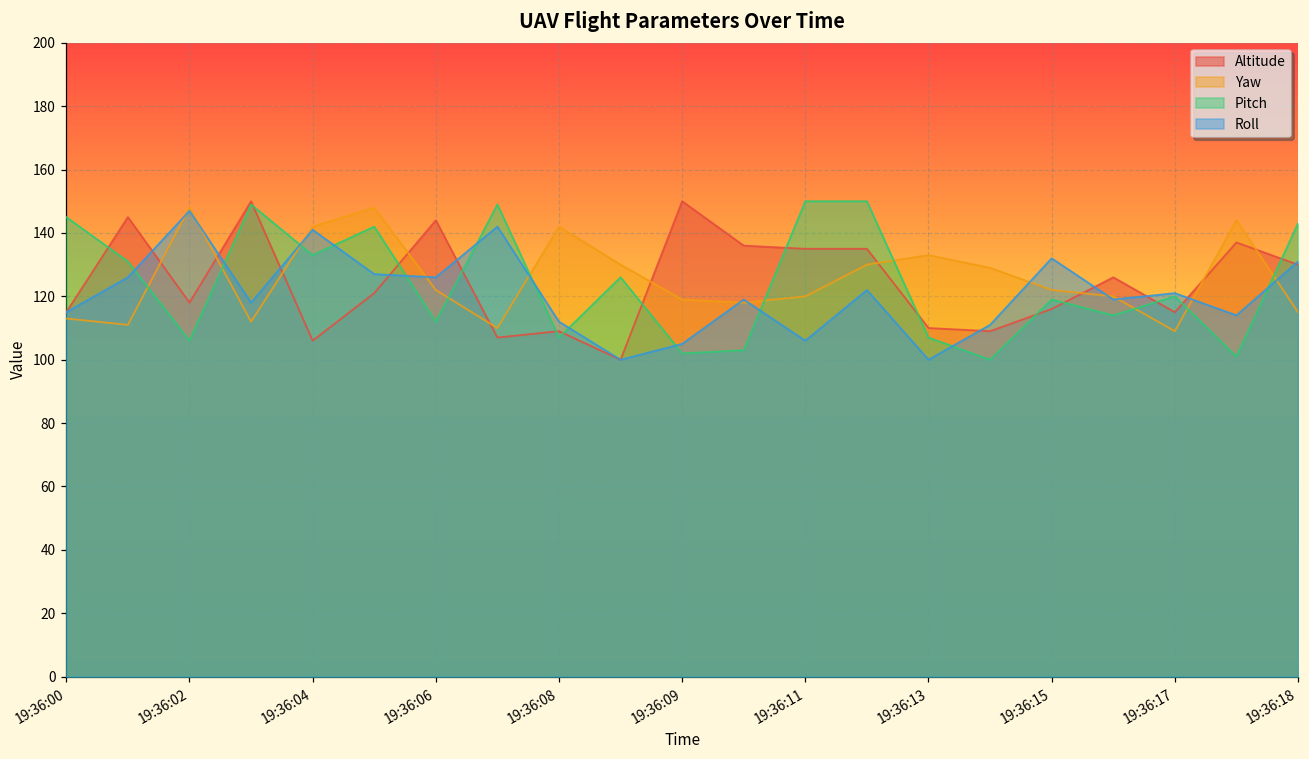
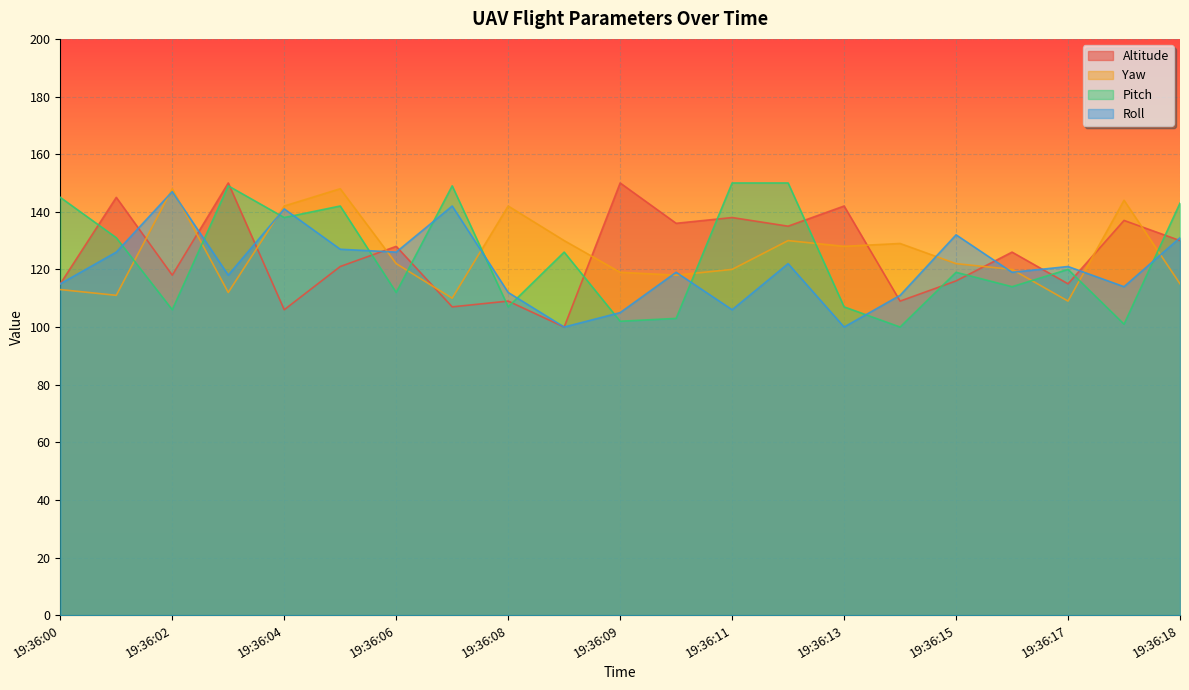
  {
    "Altitude": {
      "19:36:02": 118,
      "19:36:04": 106,
-     "19:36:06": 144,
+     "19:36:06": 128,
      "19:36:09": 150,
-     "19:36:11": 135,
-     "19:36:13": 110,
+     "19:36:11": 138,
+     "19:36:13": 142,
      "19:36:15": 116,
      "19:36:17": 115
    },
    "Yaw": {
      "19:36:00": 113,
      "19:36:02": 148,
      "19:36:04": 142,
      "19:36:06": 122,
      "19:36:09": 119,
      "19:36:11": 120,
-     "19:36:13": 133,
+     "19:36:13": 128,
      "19:36:15": 122,
      "19:36:17": 109
    },
    "Pitch": {
      "19:36:00": 145,
      "19:36:02": 106,
-     "19:36:04": 133,
+     "19:36:04": 138,
      "19:36:06": 112,
      "19:36:09": 102,
      "19:36:11": 150,
      "19:36:13": 107,
      "19:36:15": 119,
      "19:36:17": 120
    },
    "Roll": {
      "19:36:02": 147,
      "19:36:04": 141,
      "19:36:06": 126,
      "19:36:09": 105,
      "19:36:11": 106,
      "19:36:13": 100,
      "19:36:15": 132,
      "19:36:17": 121
    }
  }
